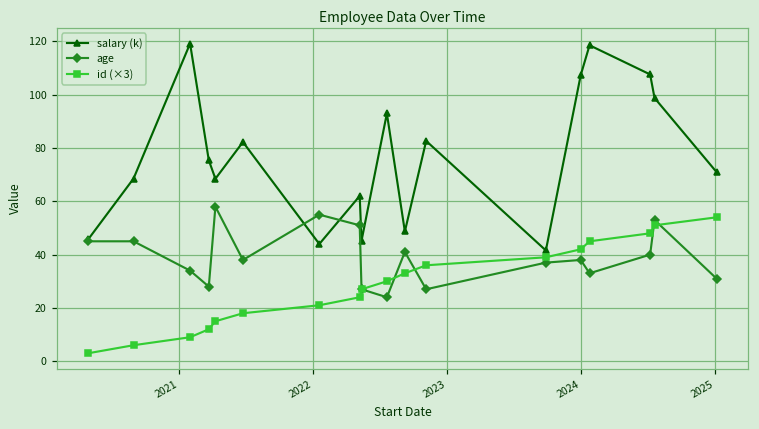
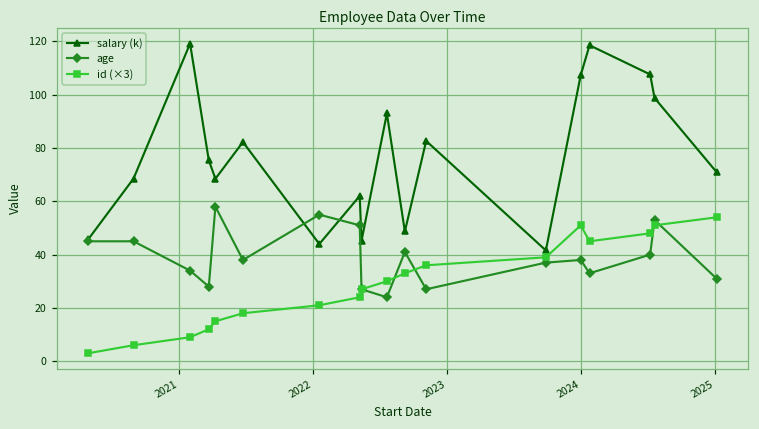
  {
    "salary (k)": {
      "2024": 107
    },
    "age": {
      "2024": 38
    },
    "id (×3)": {
-     "2024": 42
+     "2024": 51
    }
  }
